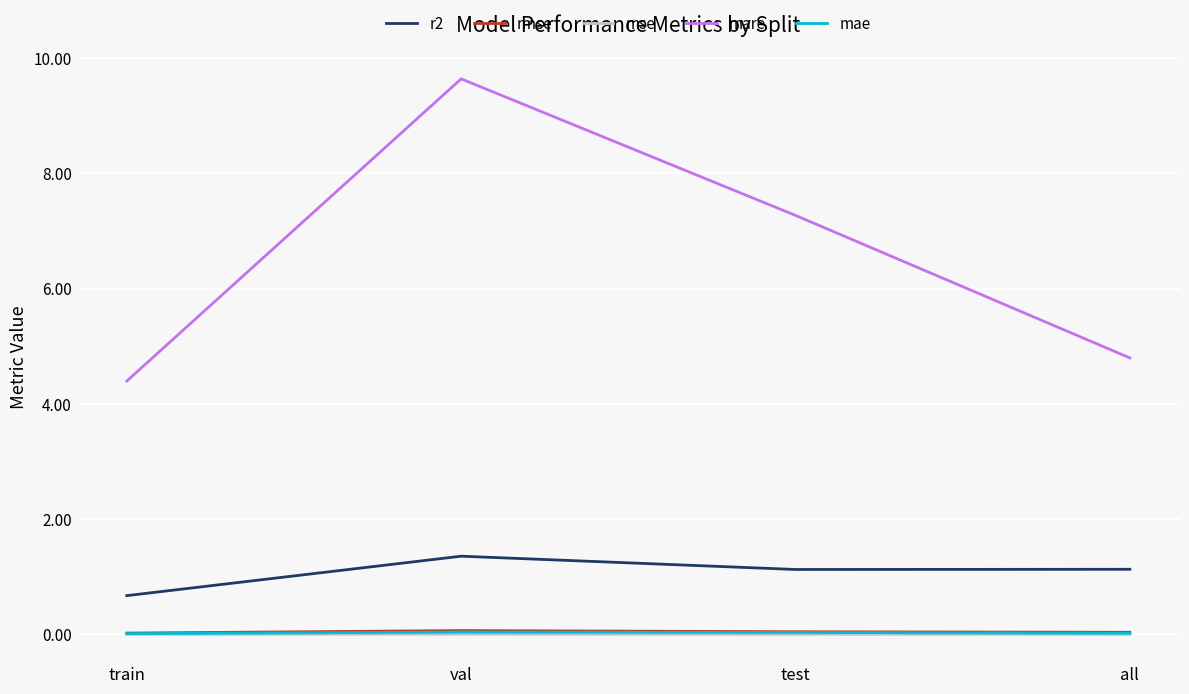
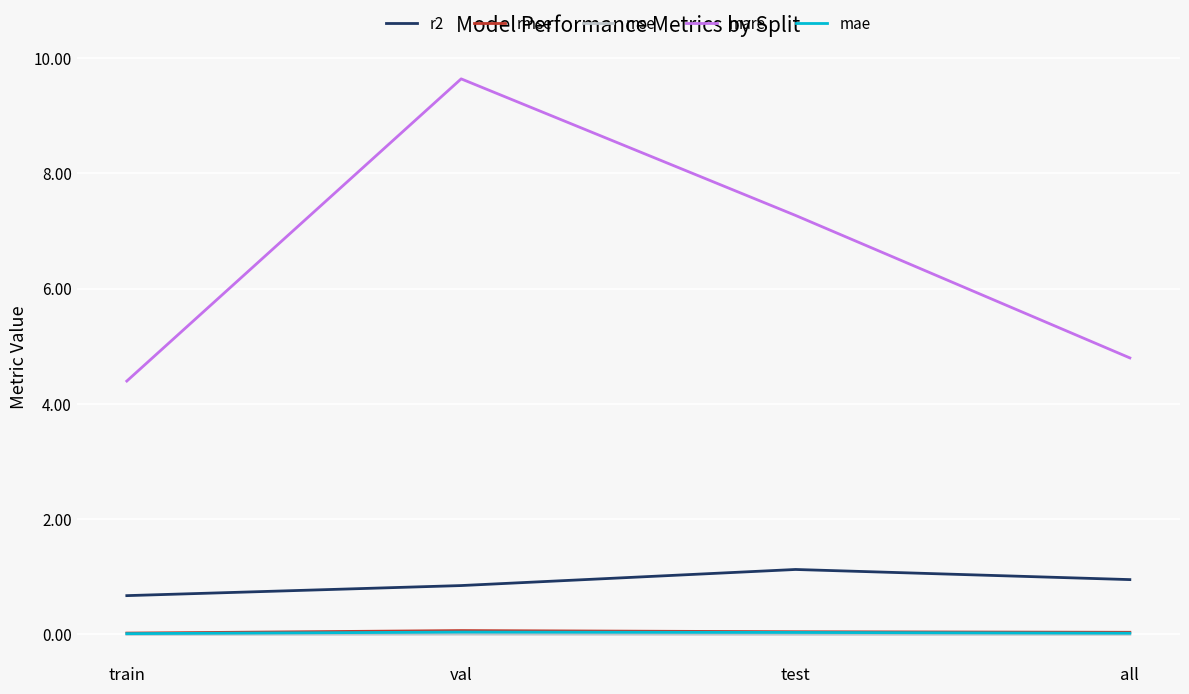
  {
    "r2": {
      "train": 0.7,
-     "val": 1.4,
+     "val": 0.8,
      "test": 1.1,
-     "all": 1.1
+     "all": 1.0
    },
    "mare": {
      "train": 4.4,
      "val": 9.6,
      "test": 7.3,
      "all": 4.8
    }
  }
